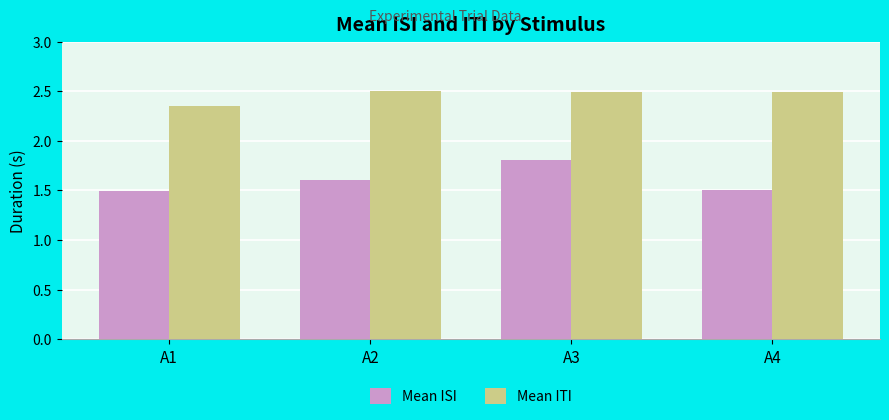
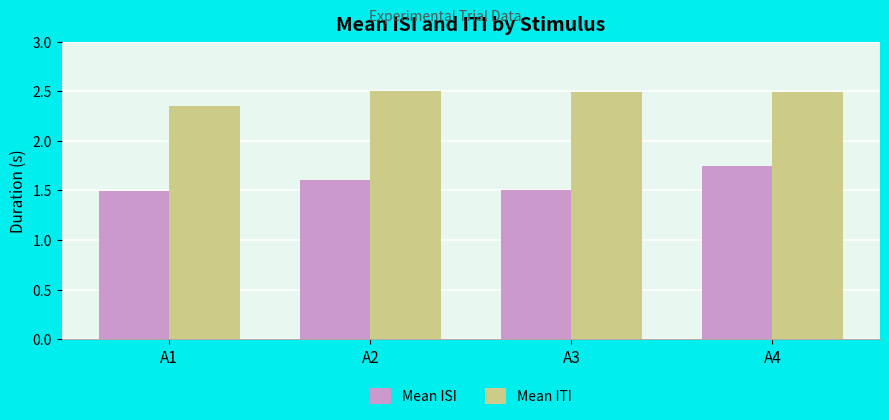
  {
    "Mean ISI": {
      "A1": 1.5,
      "A2": 1.6,
-     "A3": 1.8,
-     "A4": 1.5
+     "A3": 1.5,
+     "A4": 1.7
    },
    "Mean ITI": {
      "A1": 2.4,
      "A2": 2.5,
      "A3": 2.5,
      "A4": 2.5
    }
  }
